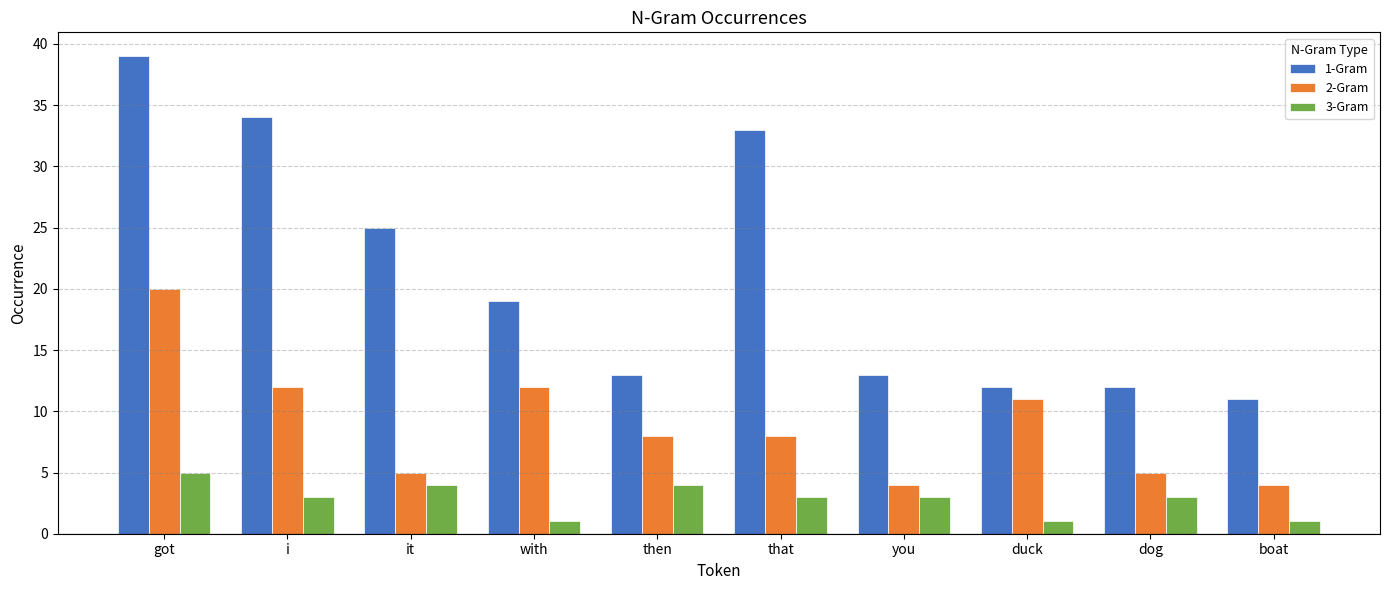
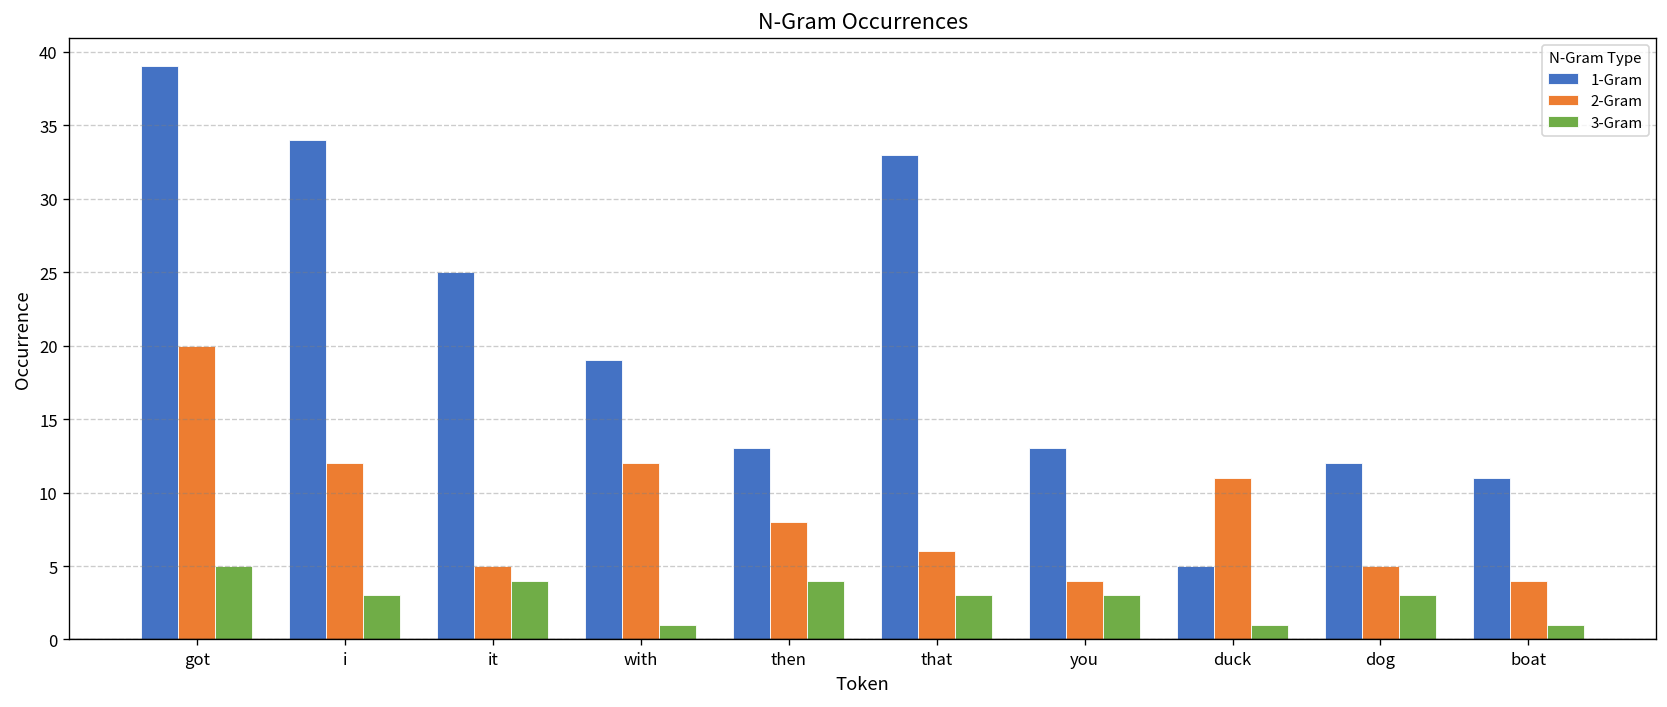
  {
    "1-Gram": {
      "got": 39,
      "i": 34,
      "it": 25,
      "with": 19,
      "then": 13,
      "that": 33,
      "you": 13,
-     "duck": 12,
+     "duck": 5,
      "dog": 12,
      "boat": 11
    },
    "2-Gram": {
      "got": 20,
      "i": 12,
      "it": 5,
      "with": 12,
      "then": 8,
-     "that": 8,
+     "that": 6,
      "you": 4,
      "duck": 11,
      "dog": 5,
      "boat": 4
    },
    "3-Gram": {
      "got": 5,
      "i": 3,
      "it": 4,
      "with": 1,
      "then": 4,
      "that": 3,
      "you": 3,
      "duck": 1,
      "dog": 3,
      "boat": 1
    }
  }
